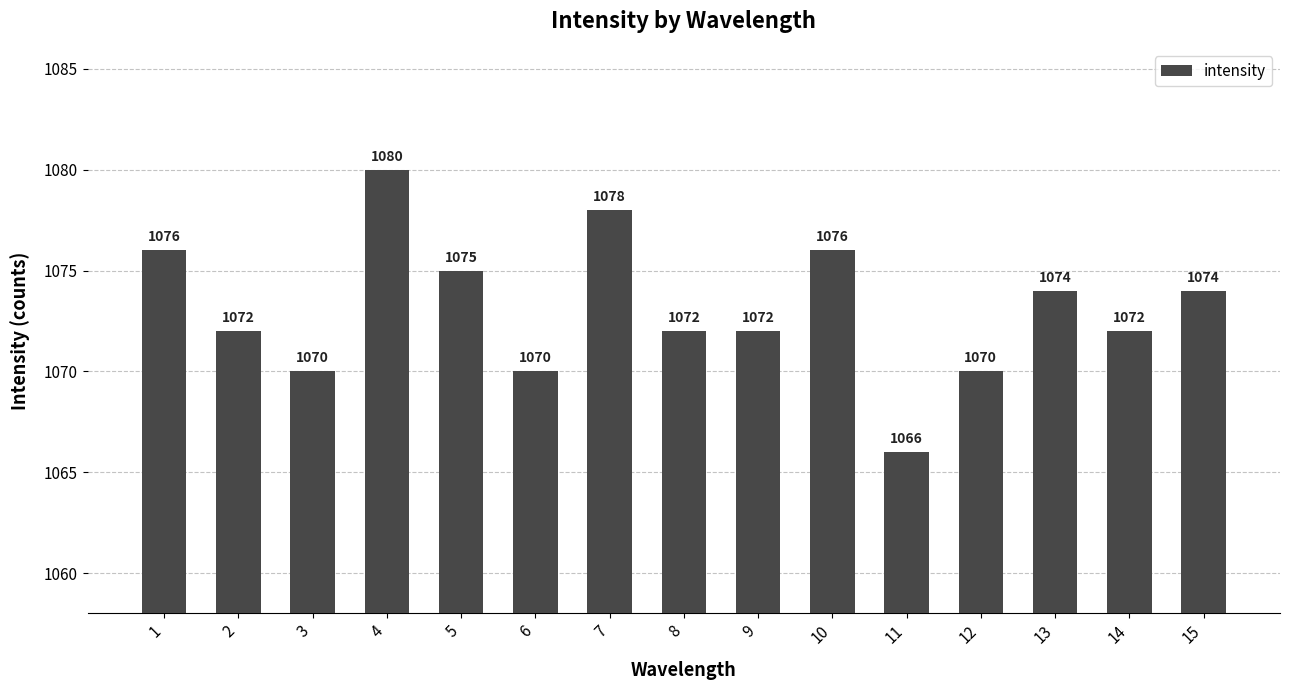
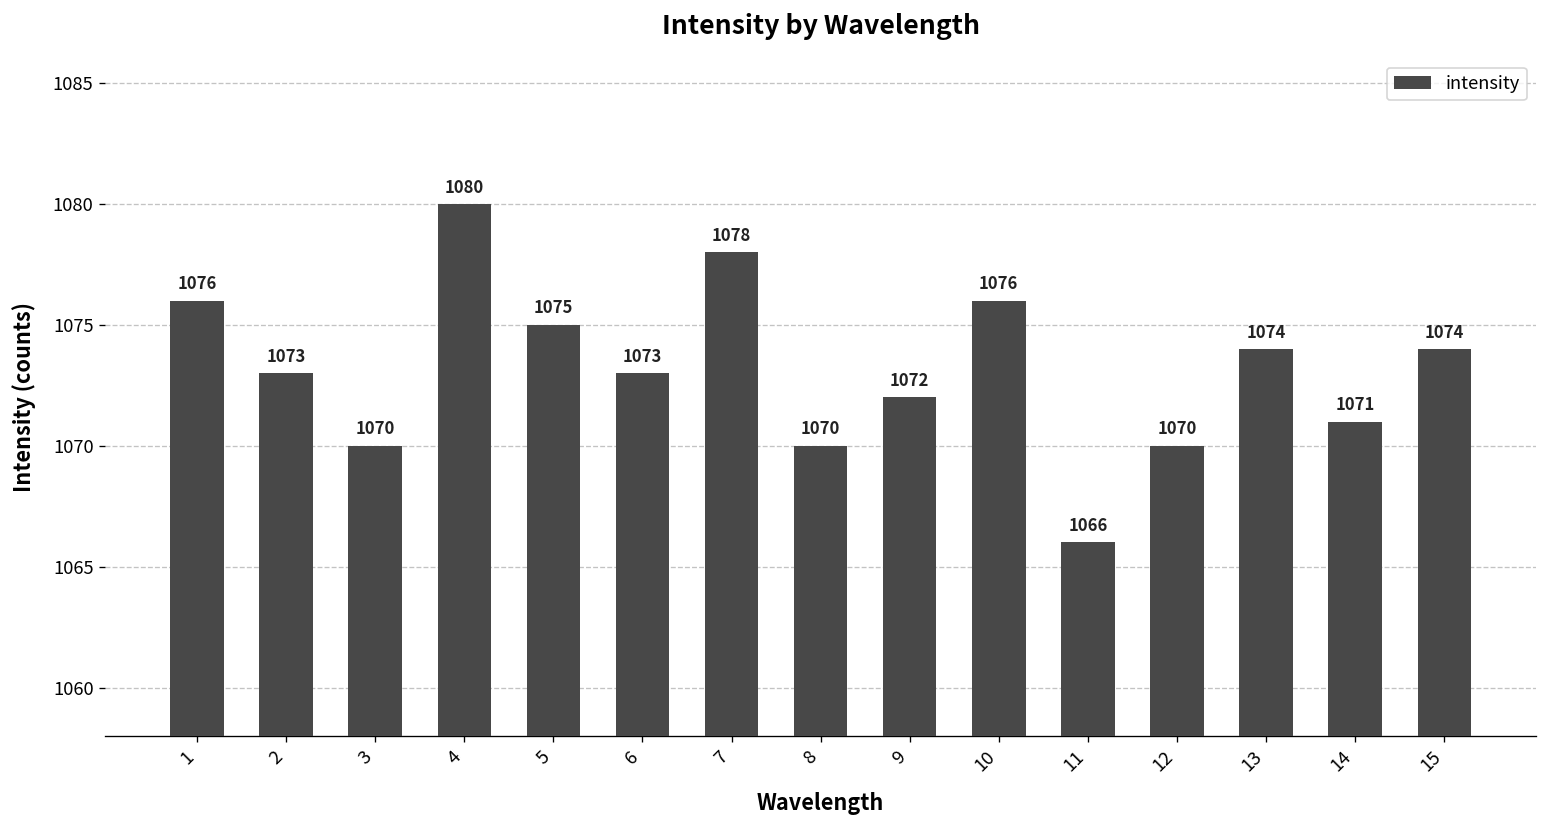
  {
    "1": 1076,
-   "2": 1072,
+   "2": 1073,
    "3": 1070,
    "4": 1080,
    "5": 1075,
-   "6": 1070,
+   "6": 1073,
    "7": 1078,
-   "8": 1072,
+   "8": 1070,
    "9": 1072,
    "10": 1076,
    "11": 1066,
    "12": 1070,
    "13": 1074,
-   "14": 1072,
+   "14": 1071,
    "15": 1074
  }
